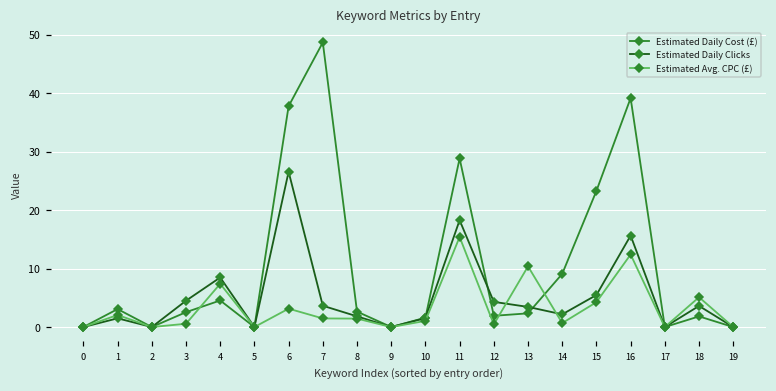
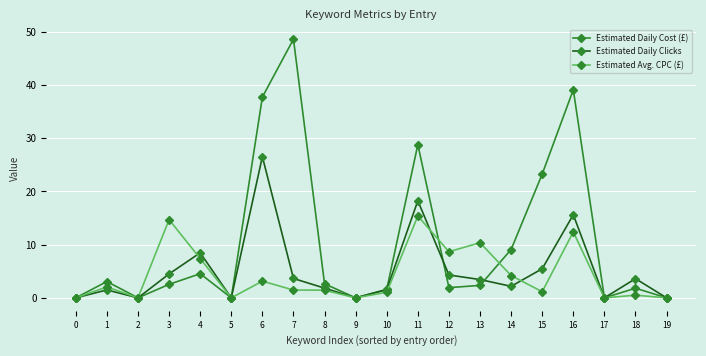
  {
    "Estimated Avg. CPC (£)": {
      "1": 2,
-     "3": 1,
+     "3": 15,
      "4": 7,
      "6": 3,
      "7": 1,
      "10": 1,
      "11": 15,
-     "12": 0,
+     "12": 9,
      "13": 10,
-     "14": 1,
-     "15": 4,
+     "14": 4,
+     "15": 1,
      "16": 12,
-     "18": 5
+     "18": 1
    }
  }
